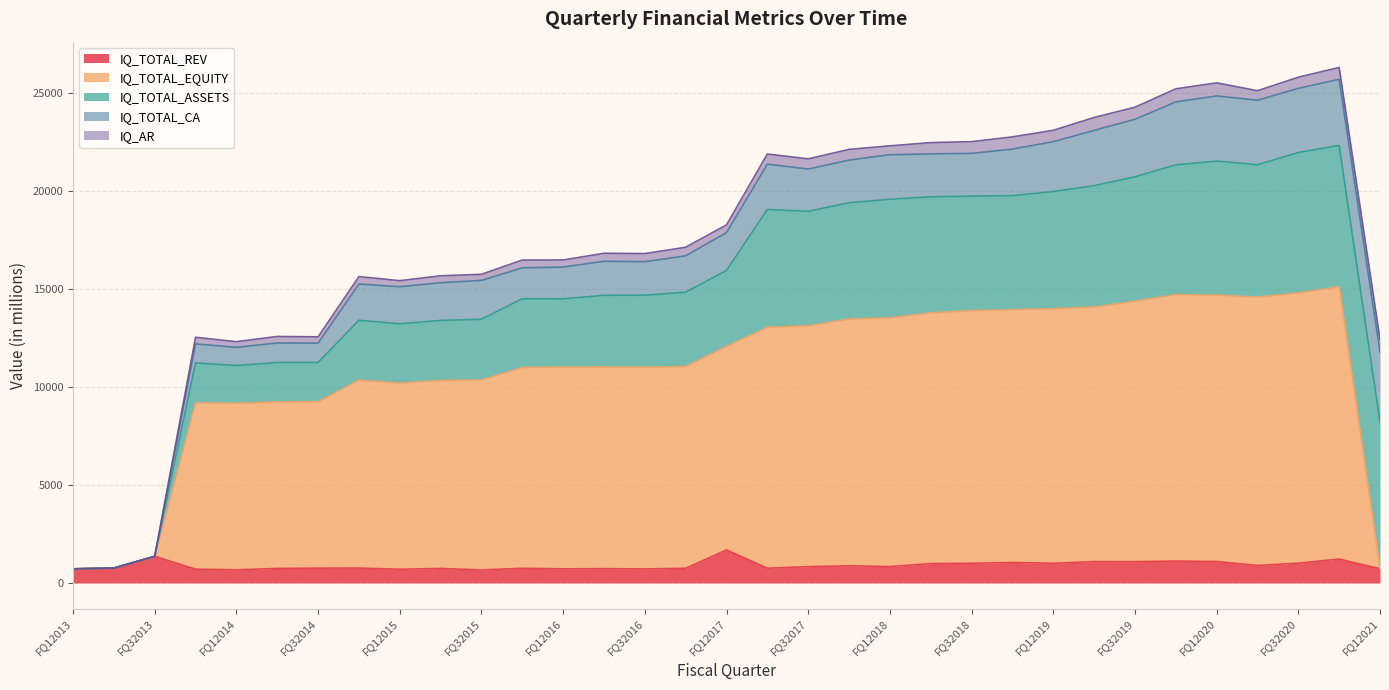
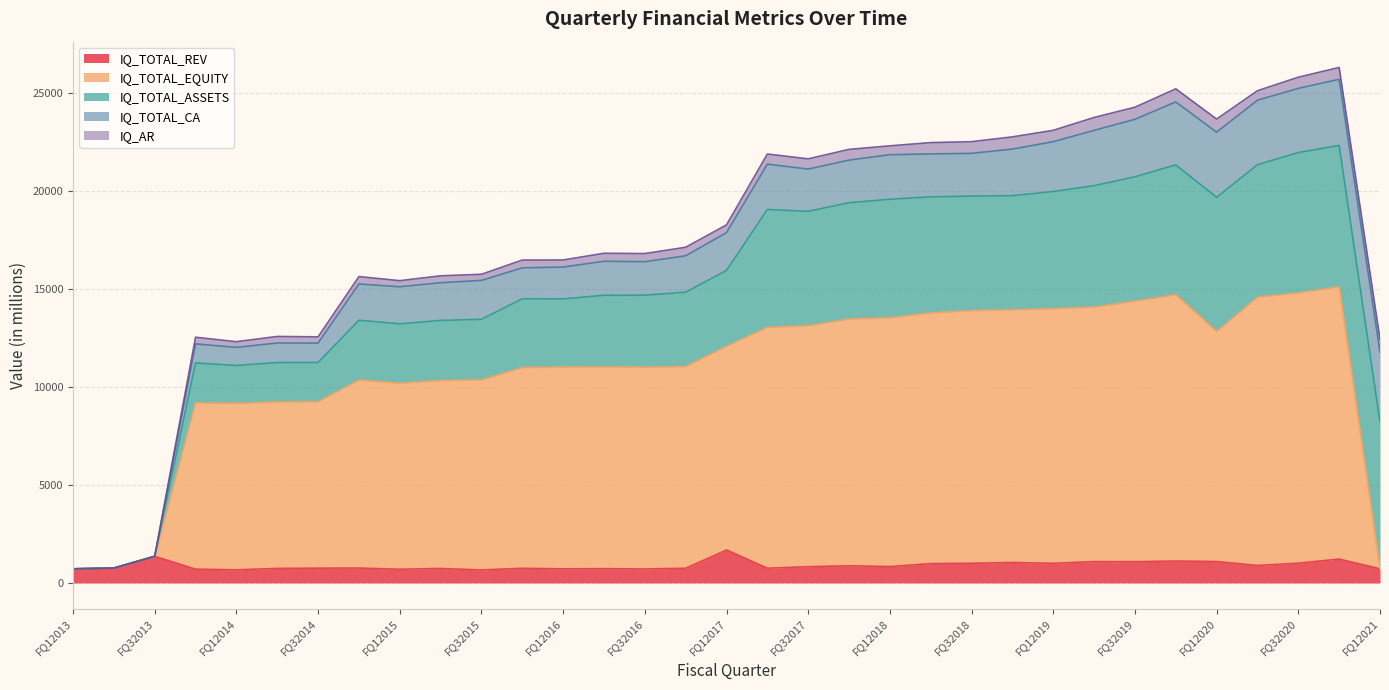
  {
    "IQ_TOTAL_REV": {
      "FQ12014": 700,
      "FQ32014": 800,
      "FQ12015": 700,
      "FQ32015": 700,
      "FQ12016": 700,
      "FQ32016": 700,
      "FQ12017": 1700,
      "FQ32017": 800,
      "FQ12018": 800,
      "FQ32018": 1000,
      "FQ12019": 1000,
      "FQ32019": 1100,
      "FQ12020": 1100,
      "FQ32020": 1000
    },
    "IQ_TOTAL_EQUITY": {
      "FQ12014": 8500,
      "FQ32014": 8500,
      "FQ12015": 9500,
      "FQ32015": 9700,
      "FQ12016": 10300,
      "FQ32016": 10300,
      "FQ12017": 10400,
      "FQ32017": 12300,
      "FQ12018": 12700,
      "FQ32018": 12900,
      "FQ12019": 13000,
      "FQ32019": 13300,
-     "FQ12020": 13600,
+     "FQ12020": 11800,
      "FQ32020": 13800
    }
  }
